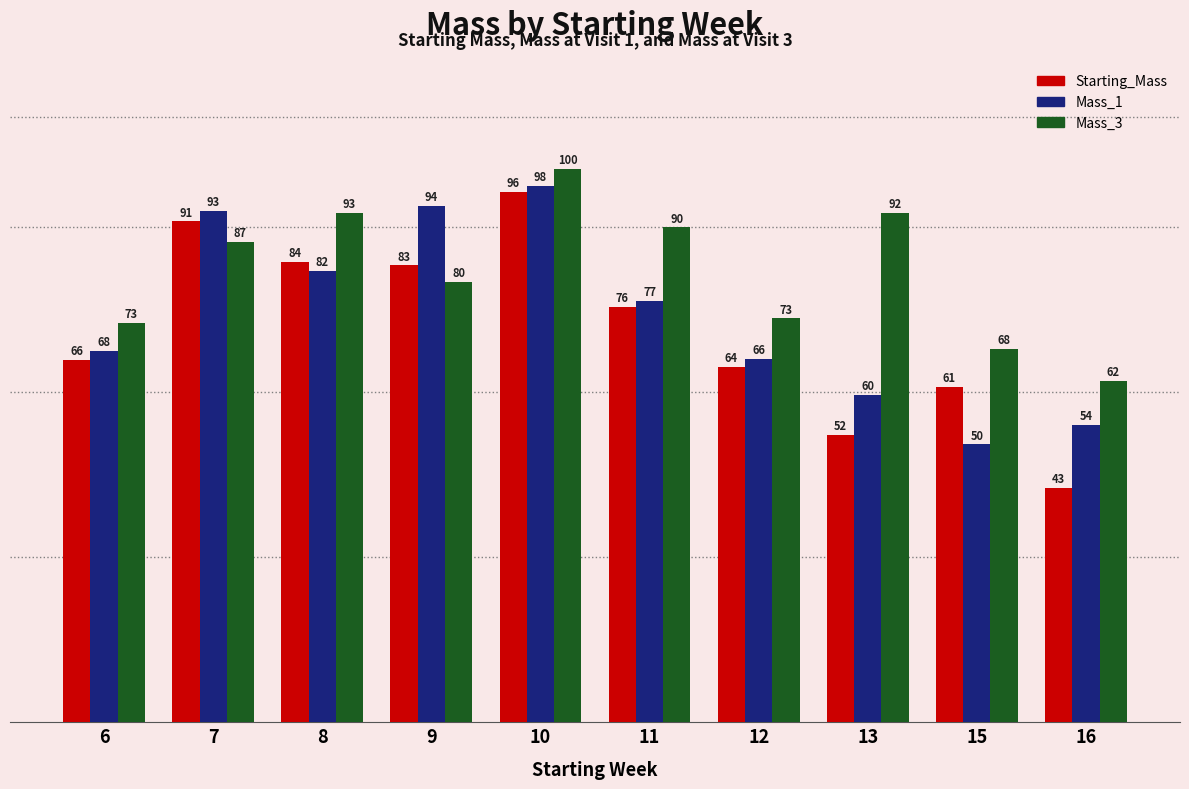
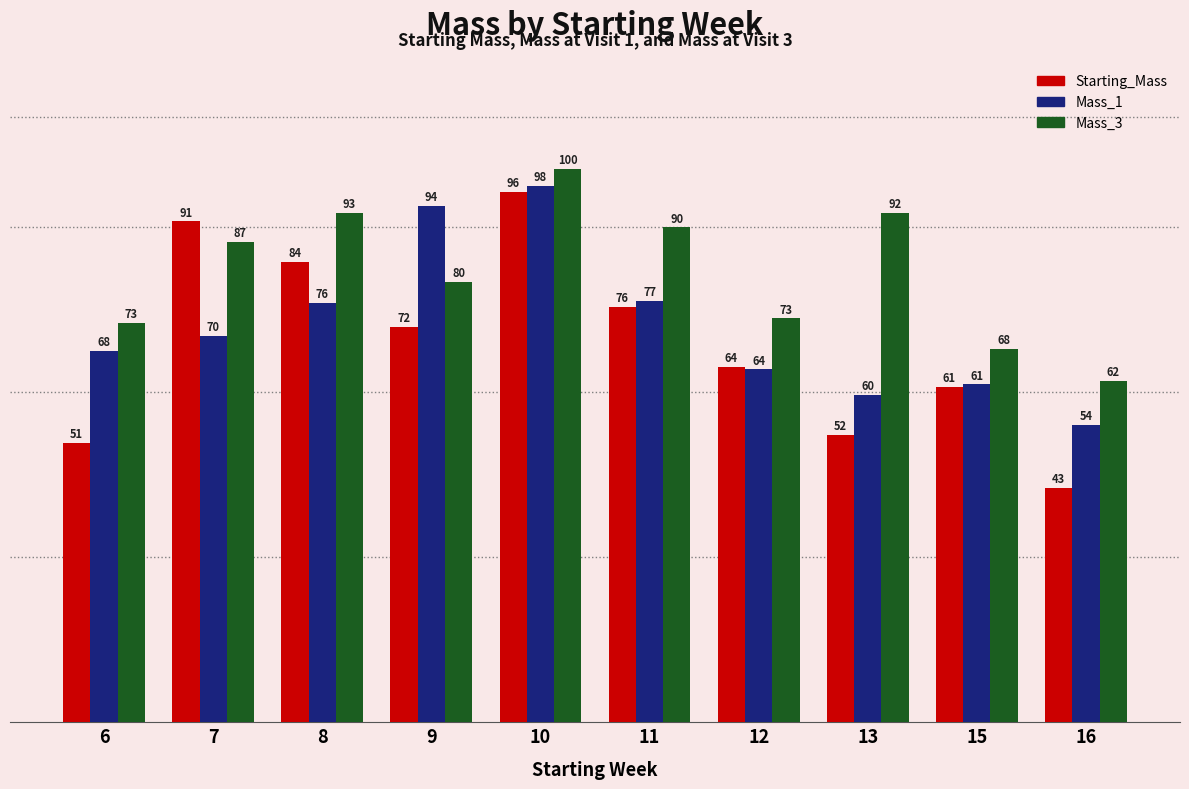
  {
    "Starting_Mass": {
-     "6": 66,
+     "6": 51,
      "7": 91,
      "8": 84,
-     "9": 83,
+     "9": 72,
      "10": 96,
      "11": 76,
      "12": 64,
      "13": 52,
      "15": 61,
      "16": 43
    },
    "Mass_1": {
      "6": 68,
-     "7": 93,
-     "8": 82,
+     "7": 70,
+     "8": 76,
      "9": 94,
      "10": 98,
      "11": 77,
-     "12": 66,
+     "12": 64,
      "13": 60,
-     "15": 50,
+     "15": 61,
      "16": 54
    },
    "Mass_3": {
      "6": 73,
      "7": 87,
      "8": 93,
      "9": 80,
      "10": 100,
      "11": 90,
      "12": 73,
      "13": 92,
      "15": 68,
      "16": 62
    }
  }
